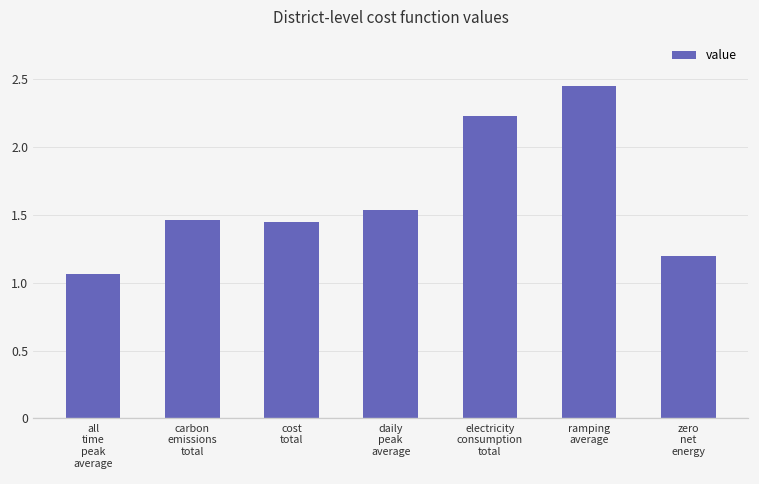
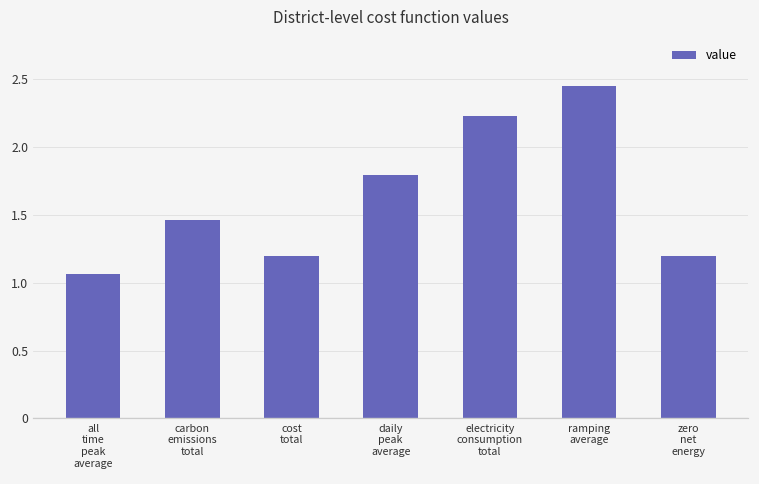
  {
    "all time peak average": 1.06,
    "carbon emissions total": 1.46,
-   "cost total": 1.45,
-   "daily peak average": 1.53,
+   "cost total": 1.19,
+   "daily peak average": 1.79,
    "electricity consumption total": 2.23,
    "ramping average": 2.45,
    "zero net energy": 1.20
  }
